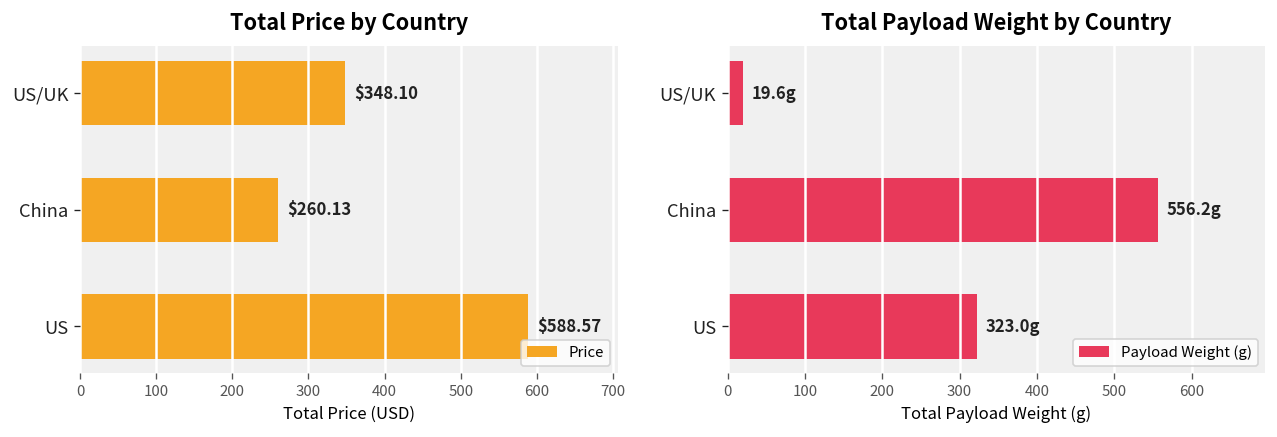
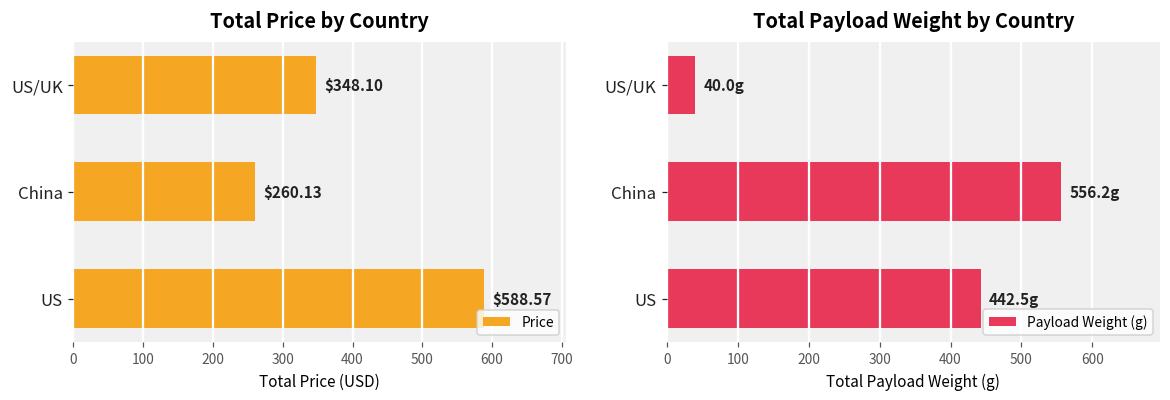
  {
    "Total Price by Country": {
      "US/UK": "$348.10",
      "China": "$260.13",
      "US": "$588.57"
    },
    "Total Payload Weight by Country": {
-     "US/UK": "19.6g",
+     "US/UK": "40.0g",
      "China": "556.2g",
-     "US": "323.0g"
+     "US": "442.5g"
    }
  }
